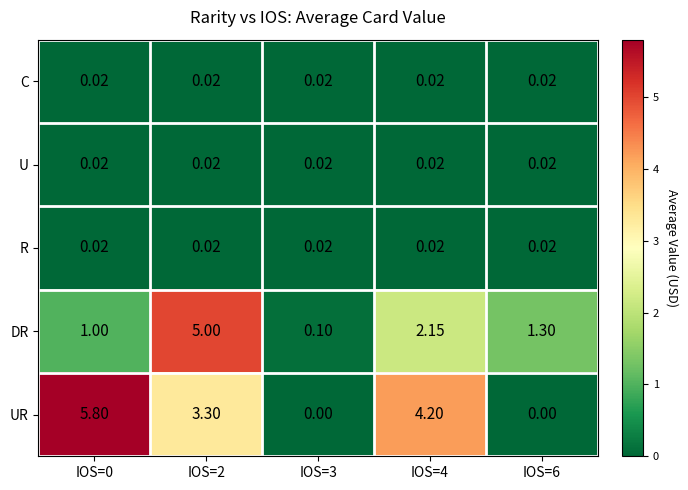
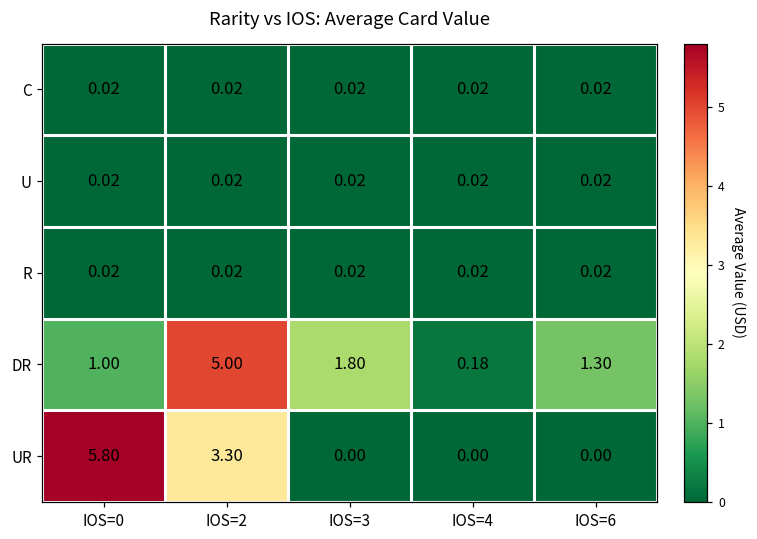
  {
    "C": {
      "IOS=0": 0.02,
      "IOS=2": 0.02,
      "IOS=3": 0.02,
      "IOS=4": 0.02,
      "IOS=6": 0.02
    },
    "U": {
      "IOS=0": 0.02,
      "IOS=2": 0.02,
      "IOS=3": 0.02,
      "IOS=4": 0.02,
      "IOS=6": 0.02
    },
    "R": {
      "IOS=0": 0.02,
      "IOS=2": 0.02,
      "IOS=3": 0.02,
      "IOS=4": 0.02,
      "IOS=6": 0.02
    },
    "DR": {
      "IOS=0": 1.00,
      "IOS=2": 5.00,
-     "IOS=3": 0.10,
-     "IOS=4": 2.15,
+     "IOS=3": 1.80,
+     "IOS=4": 0.18,
      "IOS=6": 1.30
    },
    "UR": {
      "IOS=0": 5.80,
      "IOS=2": 3.30,
      "IOS=3": 0.00,
-     "IOS=4": 4.20,
+     "IOS=4": 0.00,
      "IOS=6": 0.00
    }
  }
